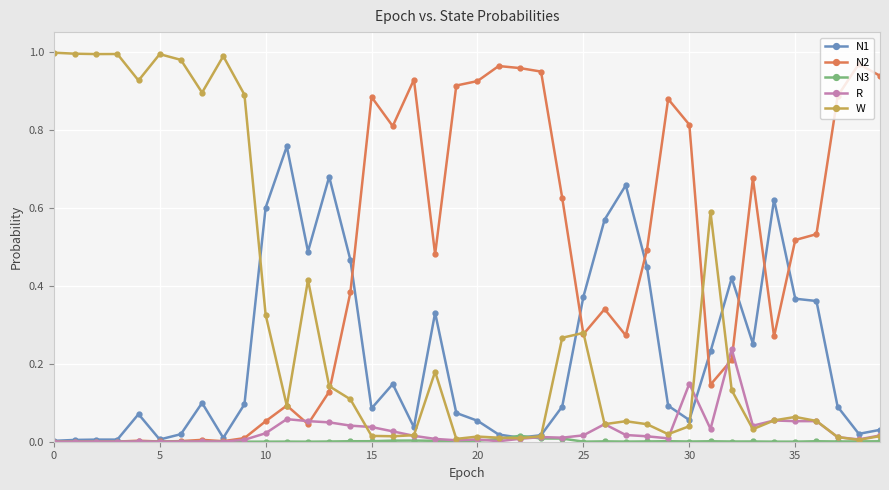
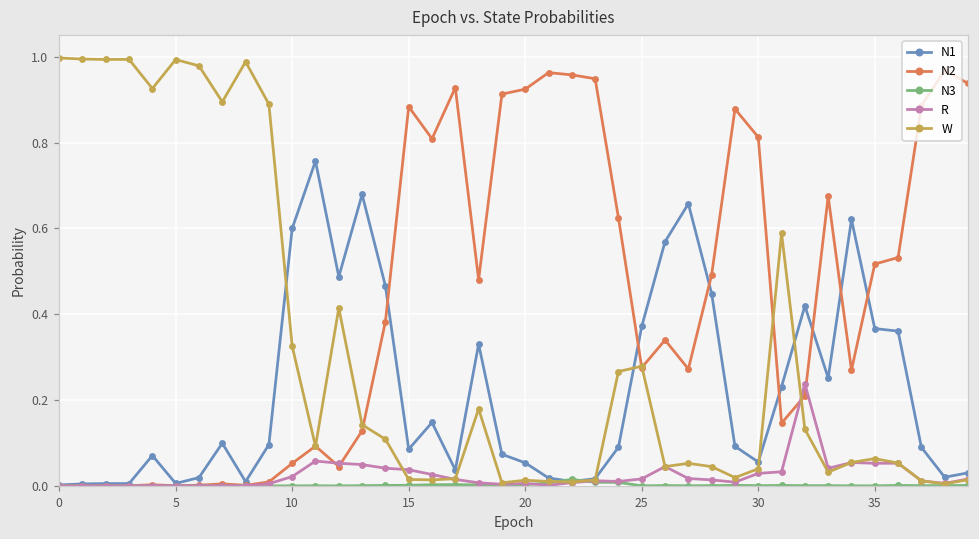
  {
    "N1": {
      "10": 0.60,
      "15": 0.09,
      "20": 0.05,
      "25": 0.37,
      "30": 0.06,
      "35": 0.37
    },
    "N3": {
      "10": 0.00,
      "15": 0.00,
      "25": 0.00,
      "30": 0.00,
      "35": 0.00
    },
    "R": {
      "10": 0.02,
      "15": 0.04,
      "25": 0.02,
-     "30": 0.15,
+     "30": 0.03,
      "35": 0.05
    }
  }
